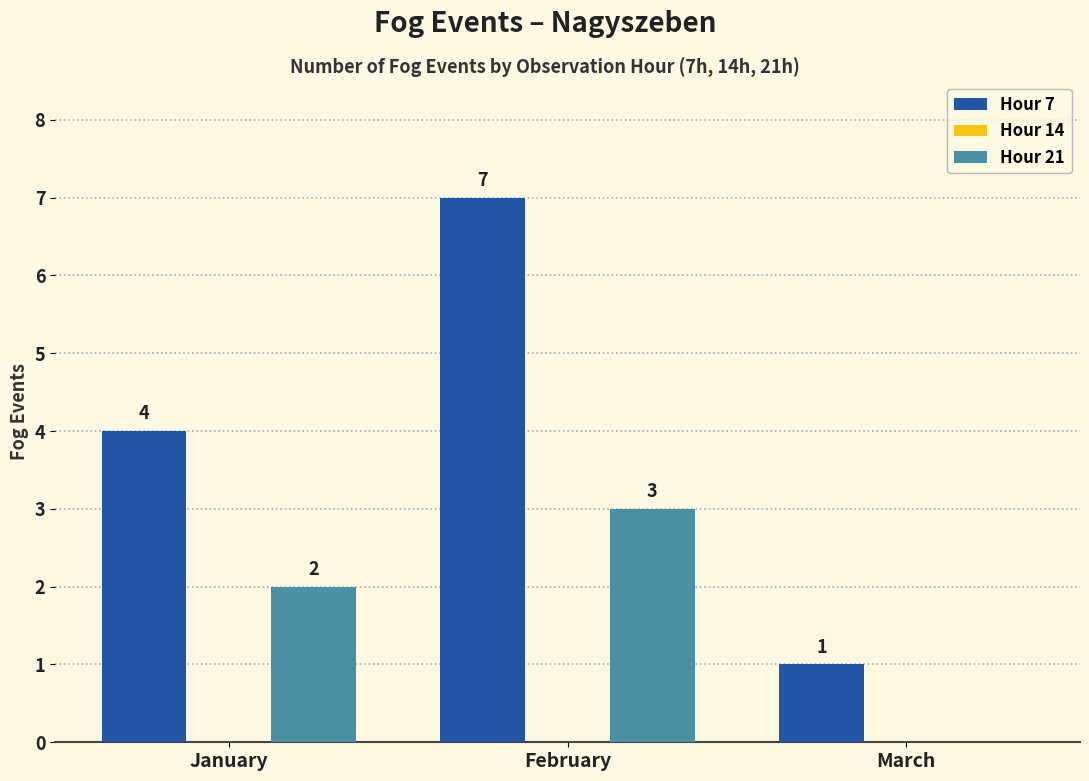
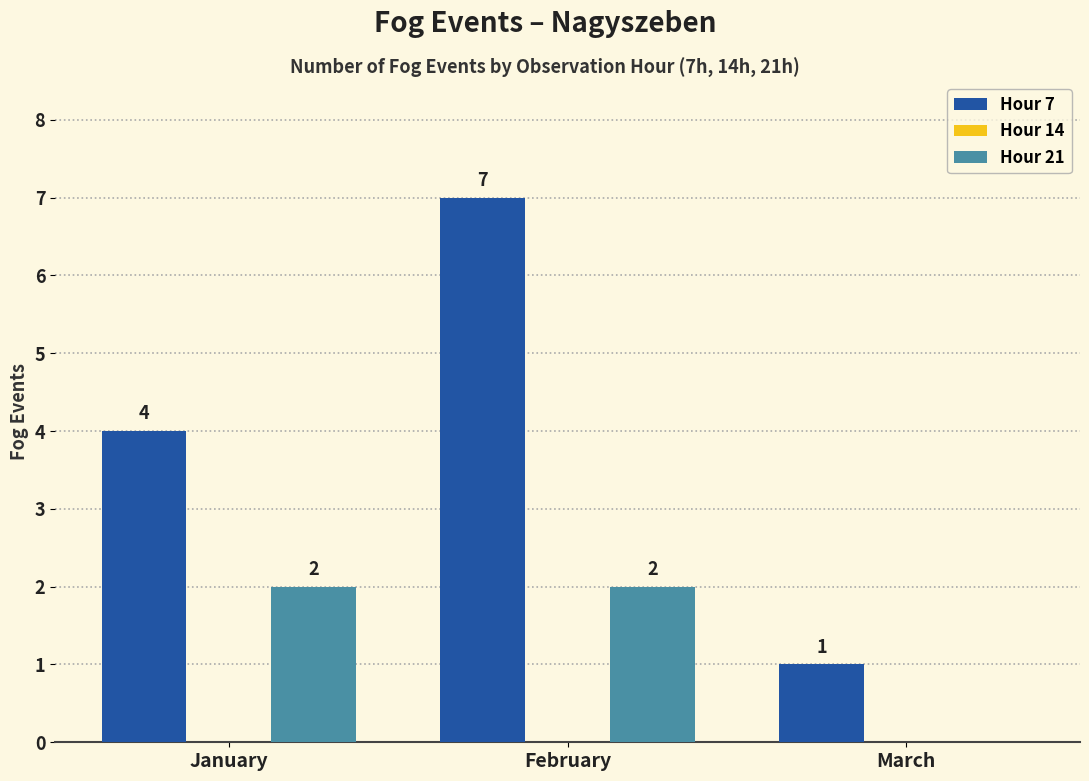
  {
    "Hour 7": {
      "January": 4,
      "February": 7,
      "March": 1
    },
    "Hour 14": {
      "January": 0.0,
      "February": 0.0,
      "March": 0.0
    },
    "Hour 21": {
      "January": 2,
-     "February": 3
+     "February": 2
    }
  }
